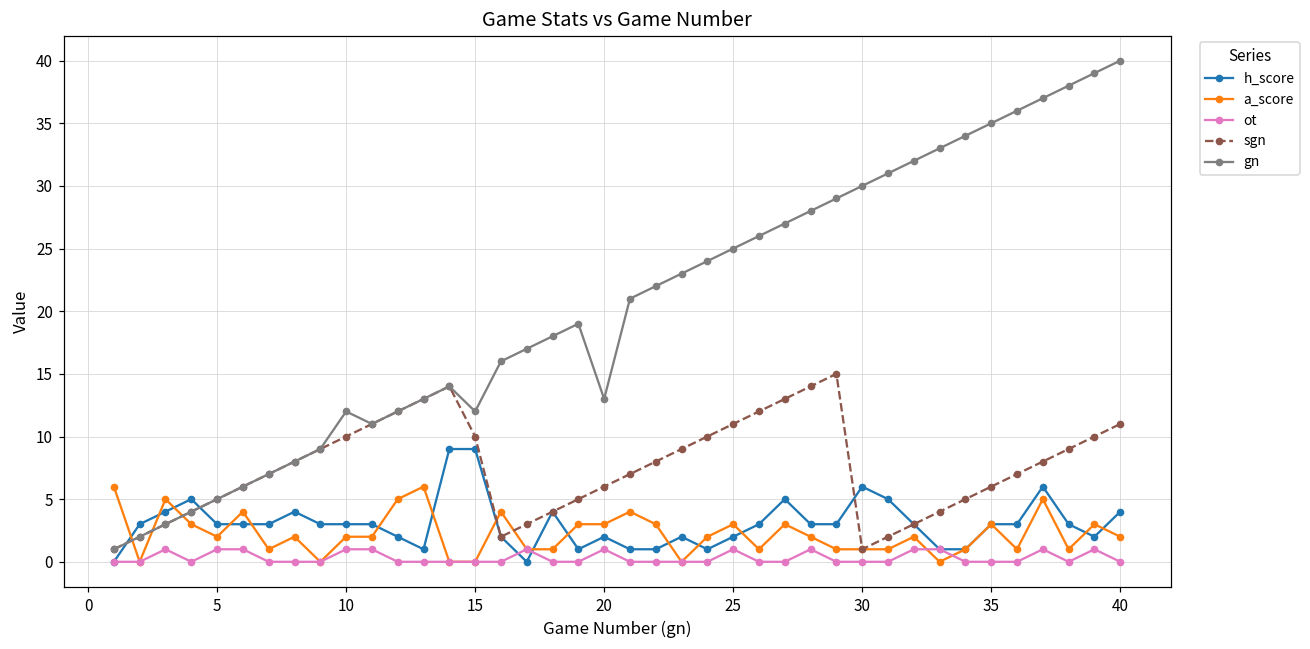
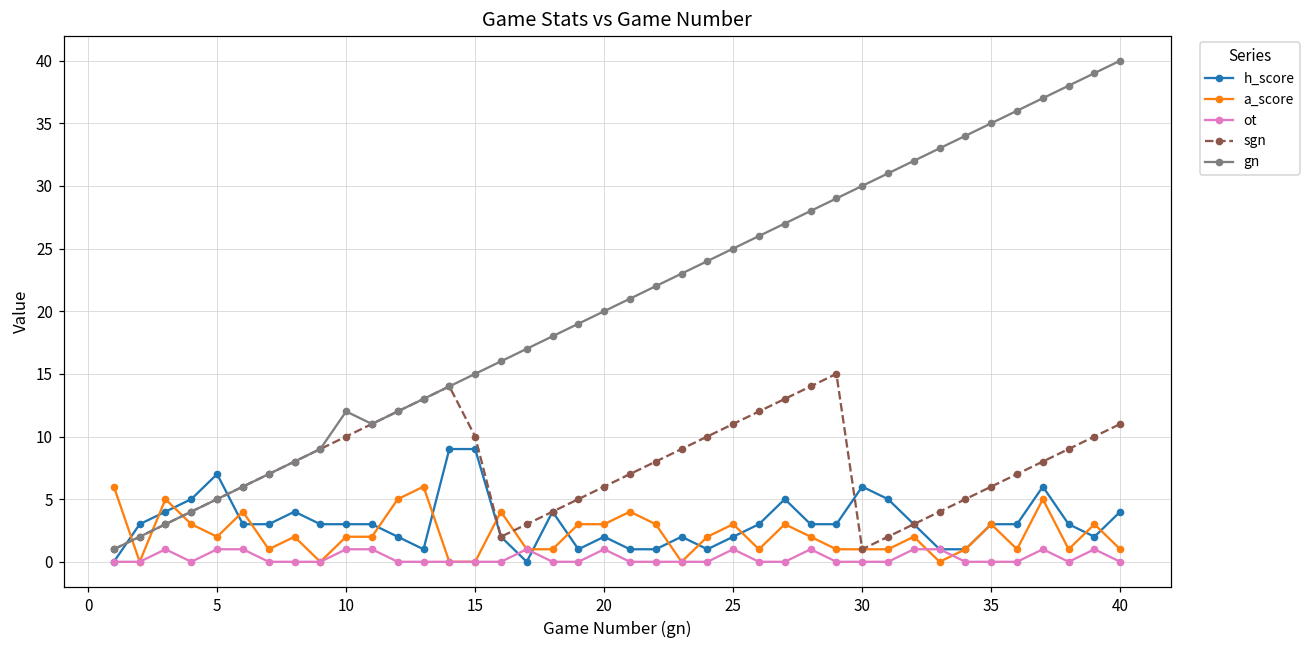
  {
    "h_score": {
-     "5": 3,
+     "5": 7,
      "10": 3,
      "15": 9,
      "20": 2,
      "25": 2,
      "30": 6,
      "40": 4
    },
    "a_score": {
      "5": 2,
      "10": 2,
      "20": 3,
      "25": 3,
-     "40": 2
+     "40": 1
    },
    "ot": {
      "5": 1,
      "10": 1,
      "20": 1,
      "25": 1,
      "30": 0,
      "35": 0,
      "40": 0
    },
    "sgn": {
      "10": 10,
      "15": 10,
      "20": 6,
      "25": 11,
      "35": 6,
      "40": 11
    },
    "gn": {
      "10": 12,
-     "15": 12,
-     "20": 13,
+     "15": 15,
+     "20": 20,
      "25": 25,
      "30": 30,
      "35": 35,
      "40": 40
    }
  }
